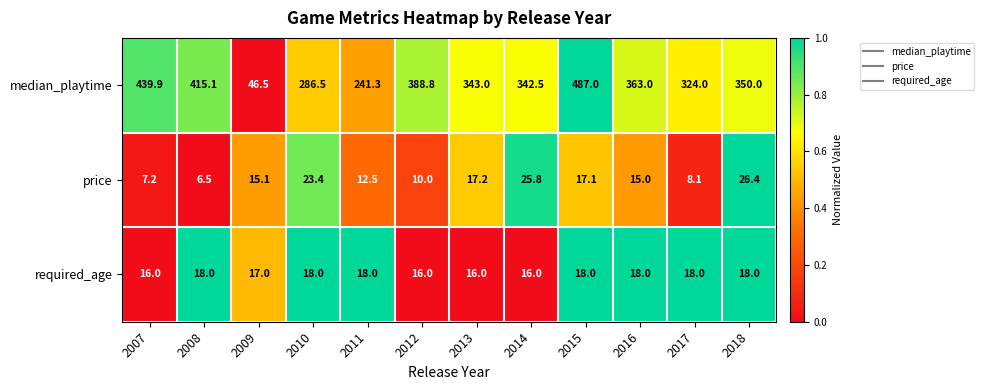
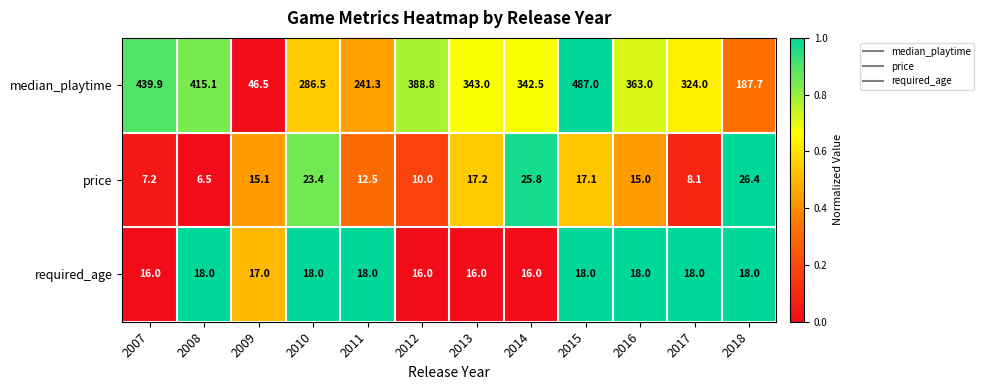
  {
    "median_playtime": {
      "2007": 439.9,
      "2008": 415.1,
      "2009": 46.5,
      "2010": 286.5,
      "2011": 241.3,
      "2012": 388.8,
      "2013": 343.0,
      "2014": 342.5,
      "2015": 487.0,
      "2016": 363.0,
      "2017": 324.0,
-     "2018": 350.0
+     "2018": 187.7
    },
    "price": {
      "2007": 7.2,
      "2008": 6.5,
      "2009": 15.1,
      "2010": 23.4,
      "2011": 12.5,
      "2012": 10.0,
      "2013": 17.2,
      "2014": 25.8,
      "2015": 17.1,
      "2016": 15.0,
      "2017": 8.1,
      "2018": 26.4
    },
    "required_age": {
      "2007": 16.0,
      "2008": 18.0,
      "2009": 17.0,
      "2010": 18.0,
      "2011": 18.0,
      "2012": 16.0,
      "2013": 16.0,
      "2014": 16.0,
      "2015": 18.0,
      "2016": 18.0,
      "2017": 18.0,
      "2018": 18.0
    }
  }
